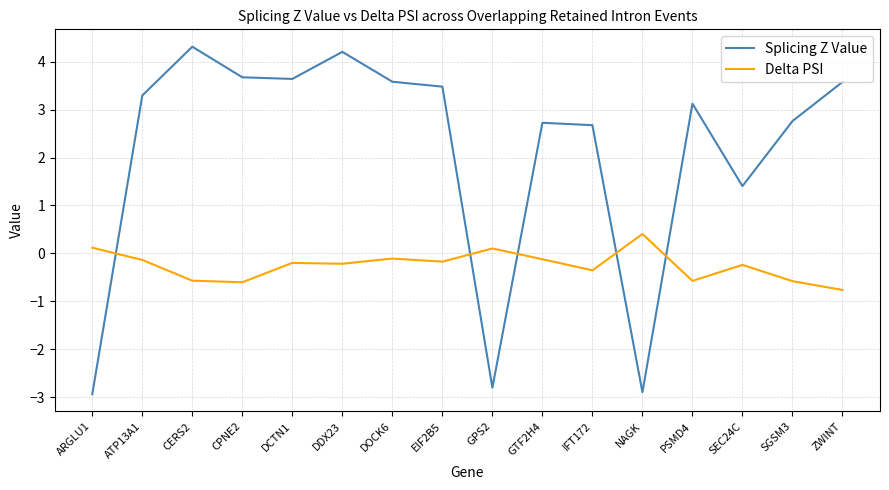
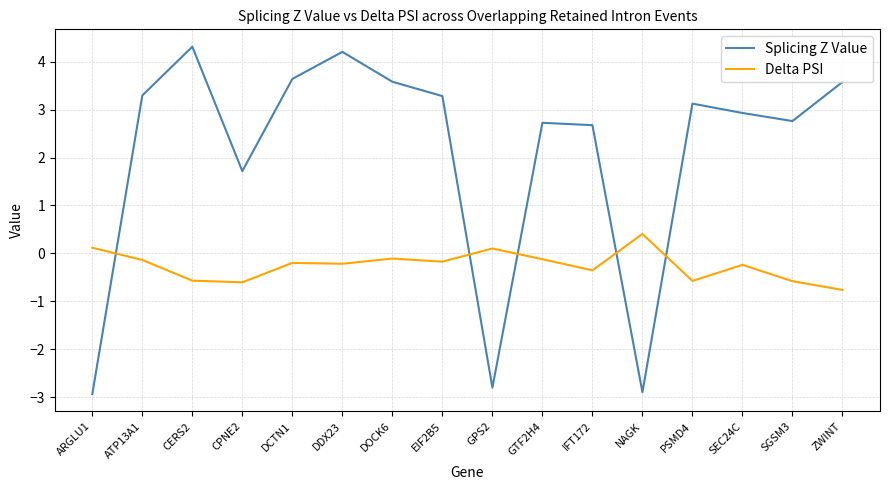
  {
    "Splicing Z Value": {
      "ARGLU1": -2.9,
      "ATP13A1": 3.3,
      "CERS2": 4.3,
-     "CPNE2": 3.7,
+     "CPNE2": 1.7,
      "DCTN1": 3.6,
      "DDX23": 4.2,
      "DOCK6": 3.6,
-     "EIF2B5": 3.5,
+     "EIF2B5": 3.3,
      "GPS2": -2.8,
      "GTF2H4": 2.7,
      "IFT172": 2.7,
      "NAGK": -2.9,
      "PSMD4": 3.1,
-     "SEC24C": 1.4,
+     "SEC24C": 2.9,
      "SGSM3": 2.8
    },
    "Delta PSI": {
      "ARGLU1": 0.1,
      "ATP13A1": -0.1,
      "CERS2": -0.6,
      "CPNE2": -0.6,
      "DCTN1": -0.2,
      "DDX23": -0.2,
      "DOCK6": -0.1,
      "EIF2B5": -0.2,
      "GPS2": 0.1,
      "GTF2H4": -0.1,
      "IFT172": -0.4,
      "NAGK": 0.4,
      "PSMD4": -0.6,
      "SEC24C": -0.2,
      "SGSM3": -0.6,
      "ZWINT": -0.8
    }
  }
